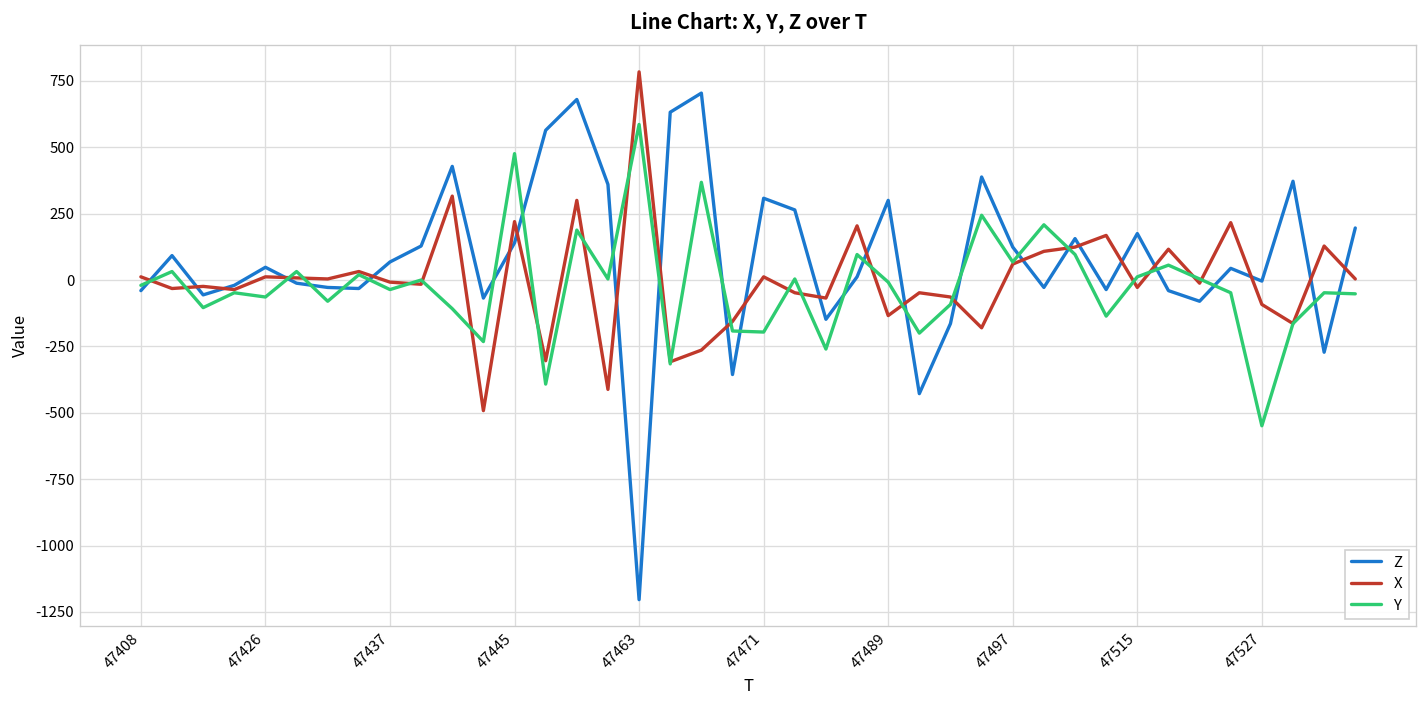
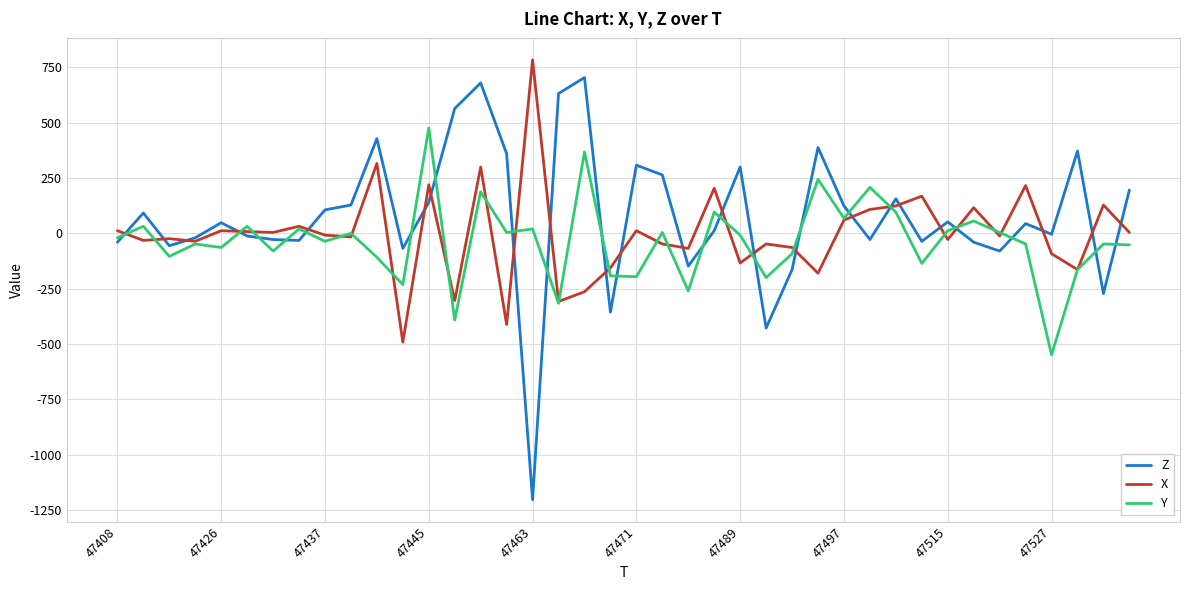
  {
    "Z": {
      "47408": -40,
      "47426": 50,
-     "47437": 70,
+     "47437": 110,
      "47445": 140,
      "47463": -1200,
      "47471": 310,
      "47489": 300,
      "47497": 120,
-     "47515": 180,
+     "47515": 50,
      "47527": 0
    },
    "X": {
      "47408": 10,
      "47426": 10,
      "47437": -10,
      "47445": 220,
      "47463": 780,
      "47471": 10,
      "47489": -130,
      "47515": -30,
      "47527": -90
    },
    "Y": {
      "47408": -20,
      "47426": -60,
      "47437": -40,
      "47445": 480,
-     "47463": 590,
+     "47463": 20,
      "47471": -200,
      "47489": -10,
      "47515": 10,
      "47527": -550
    }
  }
